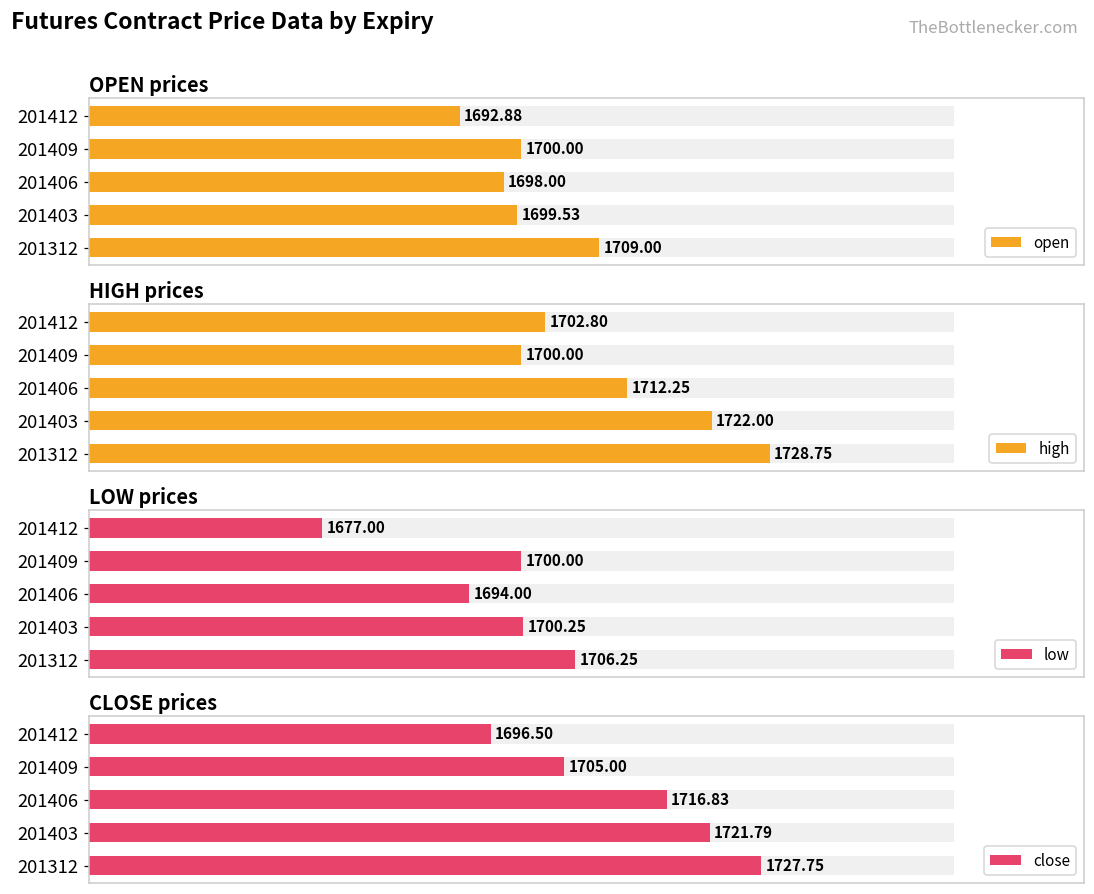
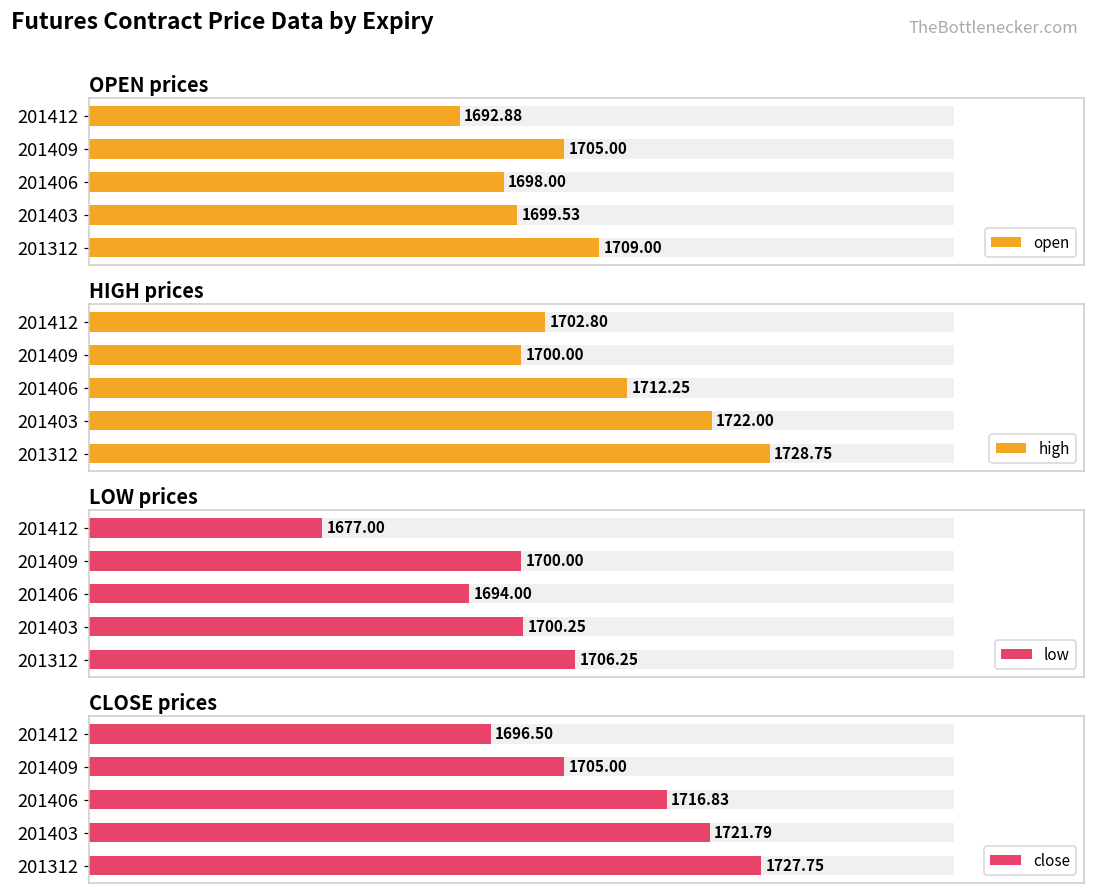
  {
    "OPEN prices": {
      "open": {
-       "201409": 1700.00
+       "201409": 1705.00
      }
    }
  }
